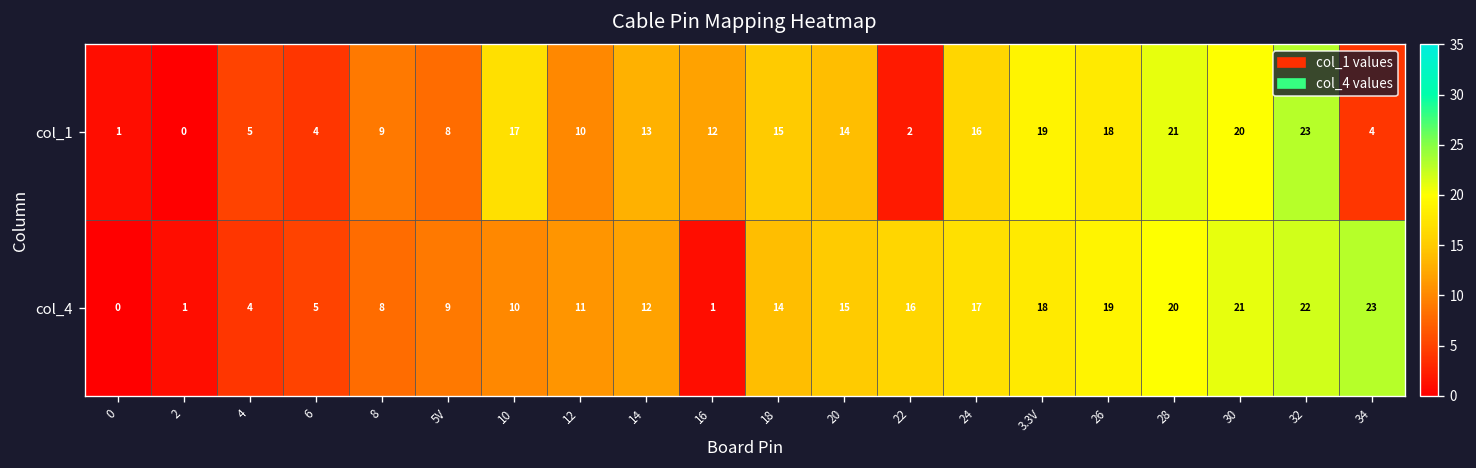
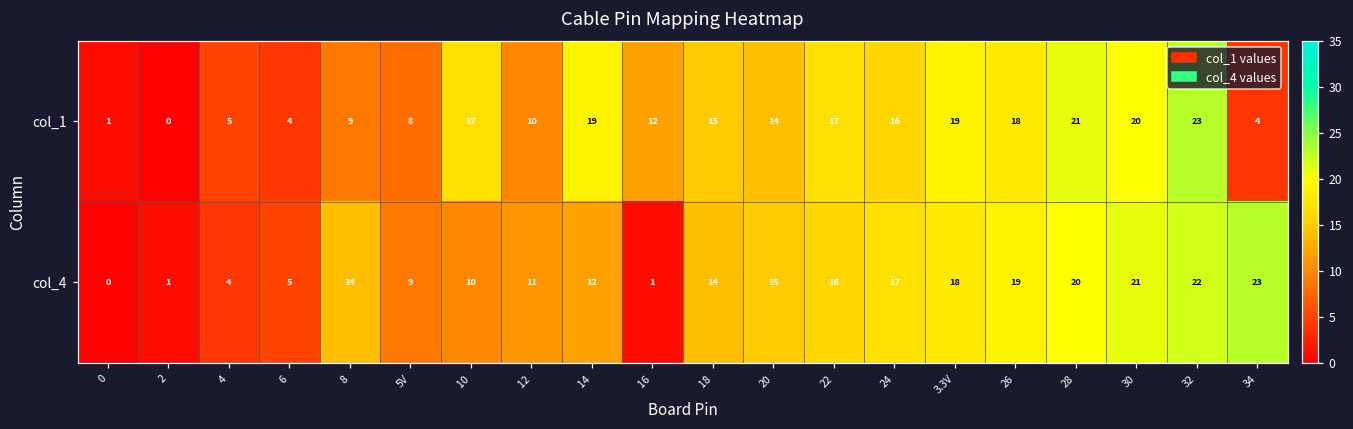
  {
    "col_1": {
      "0": 1,
      "2": 0,
      "4": 5,
      "6": 4,
      "8": 9,
      "5V": 8,
      "10": 17,
      "12": 10,
-     "14": 13,
+     "14": 19,
      "16": 12,
      "18": 15,
      "20": 14,
-     "22": 2,
+     "22": 17,
      "24": 16,
      "3.3V": 19,
      "26": 18,
      "28": 21,
      "30": 20,
      "32": 23,
      "34": 4
    },
    "col_4": {
      "0": 0,
      "2": 1,
      "4": 4,
      "6": 5,
-     "8": 8,
+     "8": 14,
      "5V": 9,
      "10": 10,
      "12": 11,
      "14": 12,
      "16": 1,
      "18": 14,
      "20": 15,
      "22": 16,
      "24": 17,
      "3.3V": 18,
      "26": 19,
      "28": 20,
      "30": 21,
      "32": 22,
      "34": 23
    }
  }
